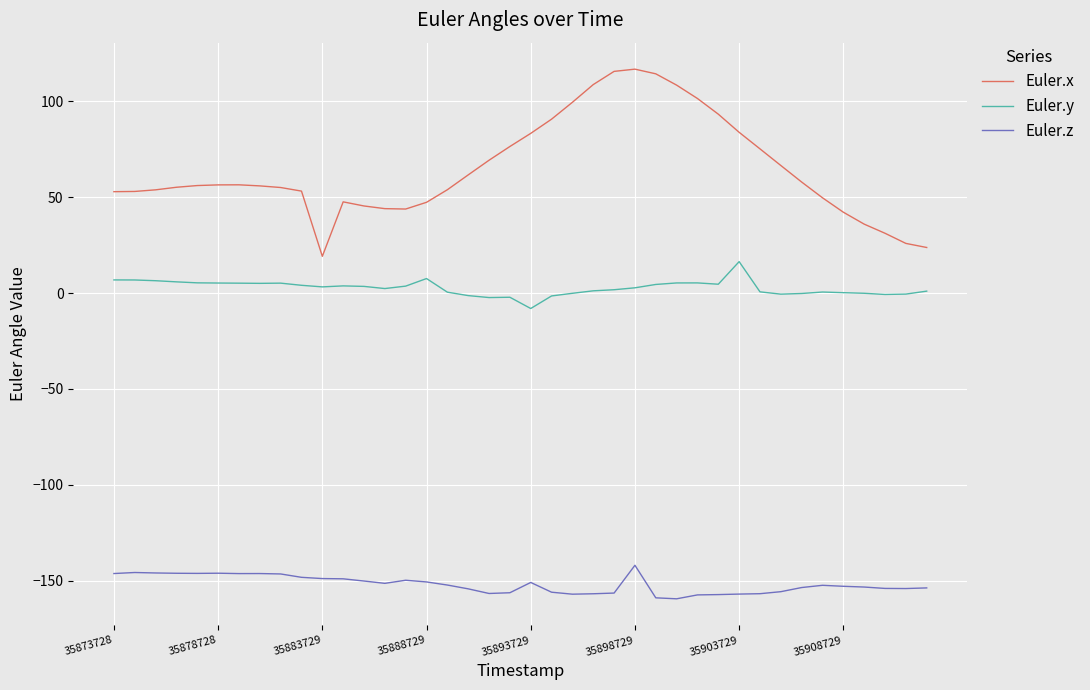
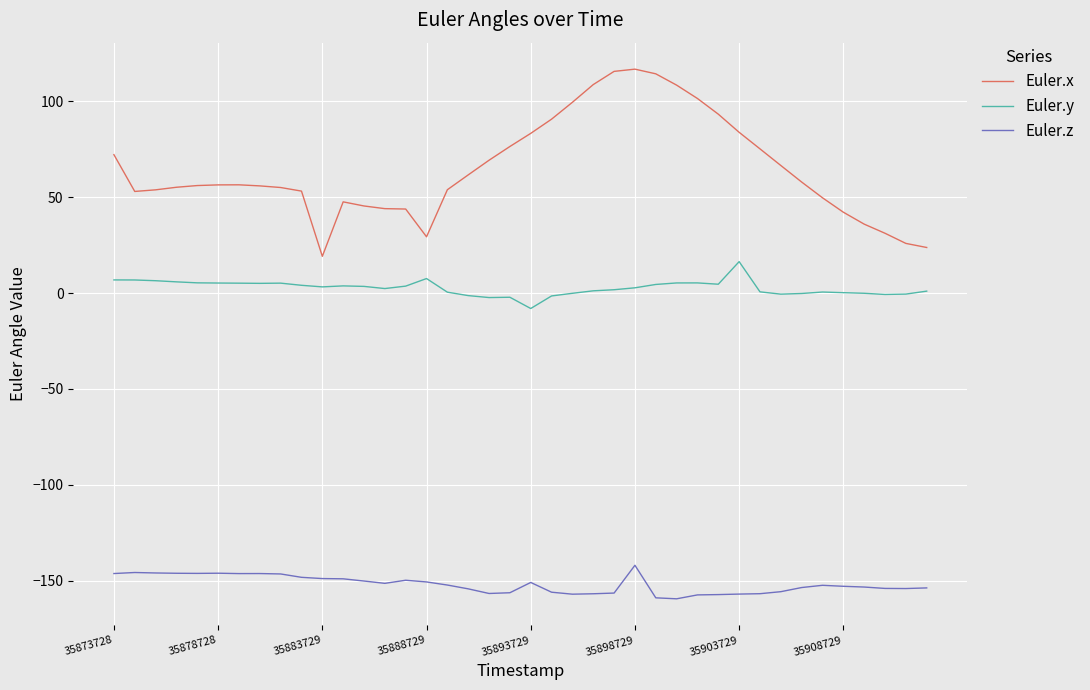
  {
    "Euler.x": {
-     "35873728": 53,
+     "35873728": 72,
      "35878728": 56,
      "35883729": 19,
-     "35888729": 47,
+     "35888729": 29,
      "35893729": 83,
      "35898729": 117,
      "35903729": 84,
      "35908729": 42
    },
    "Euler.y": {
      "35873728": 7,
      "35878728": 5,
      "35883729": 3,
      "35888729": 8,
      "35893729": -8,
      "35898729": 3,
      "35903729": 16,
      "35908729": 0
    },
    "Euler.z": {
      "35873728": -146,
      "35878728": -146,
      "35883729": -149,
      "35888729": -151,
      "35893729": -151,
      "35898729": -142,
      "35903729": -157,
      "35908729": -153
    }
  }
